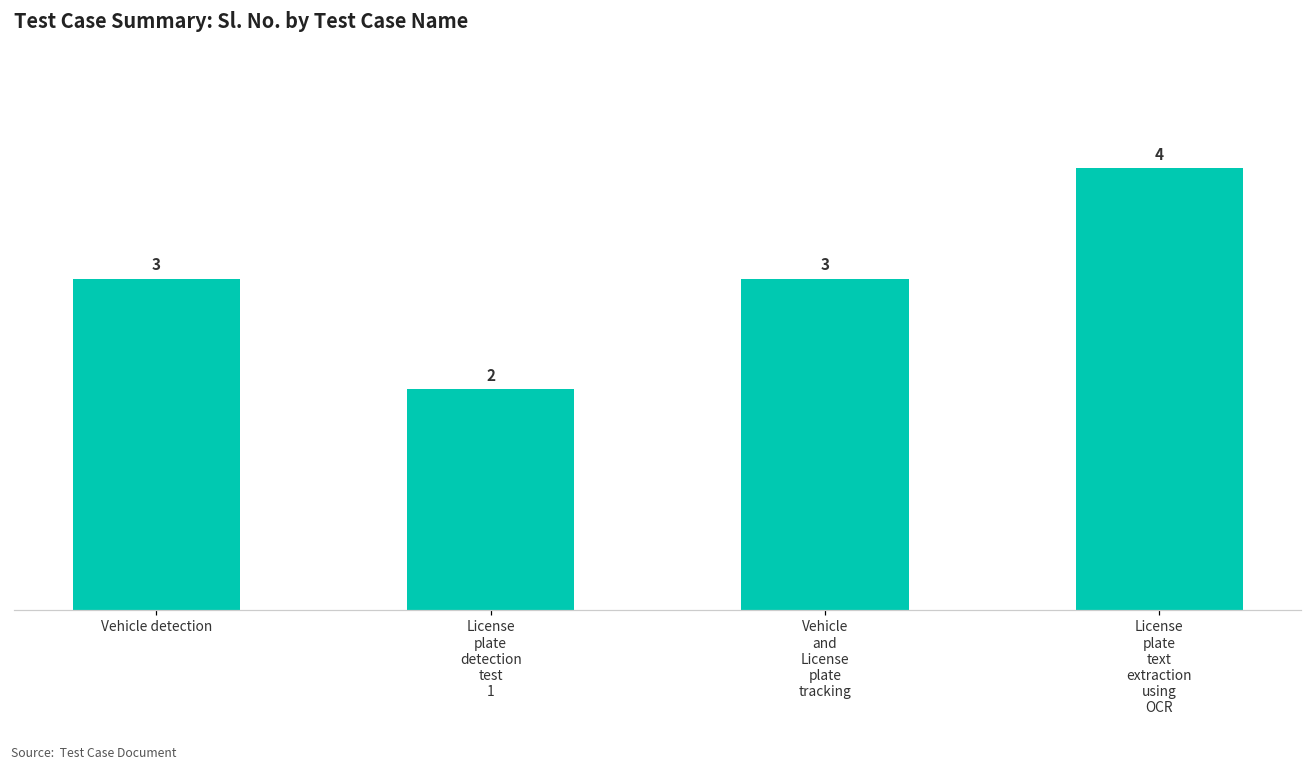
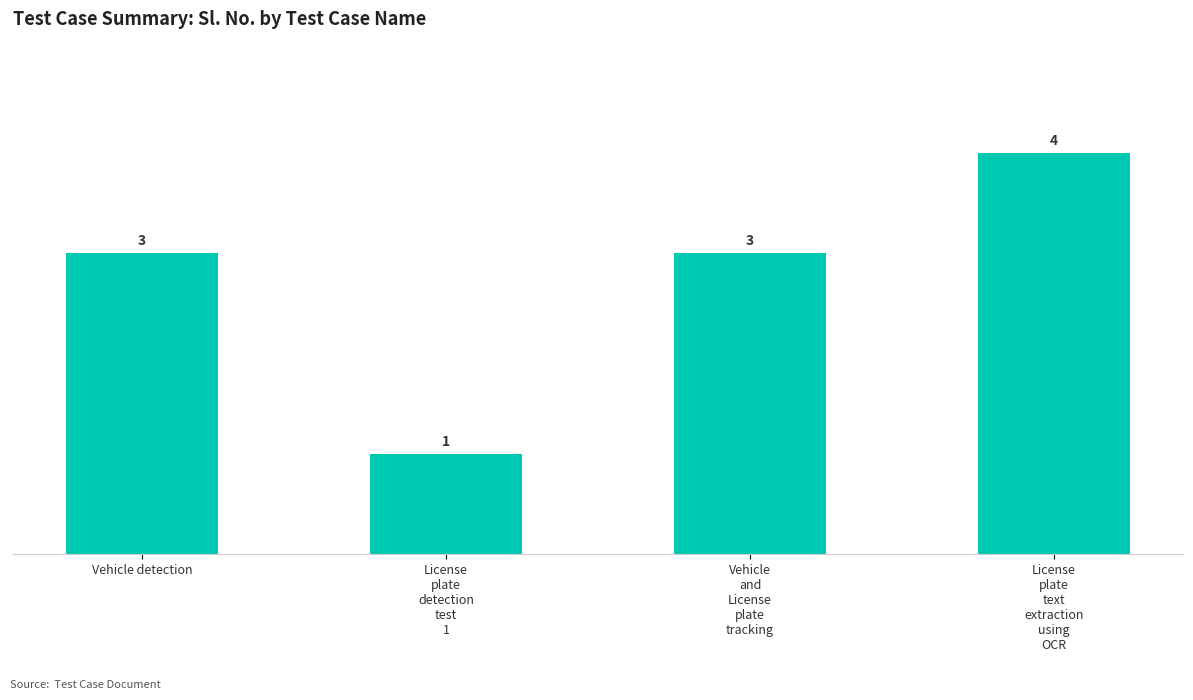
  {
    "Vehicle detection": 3,
-   "License plate detection test 1": 2,
+   "License plate detection test 1": 1,
    "Vehicle and License plate tracking": 3,
    "License plate text extraction using OCR": 4
  }
